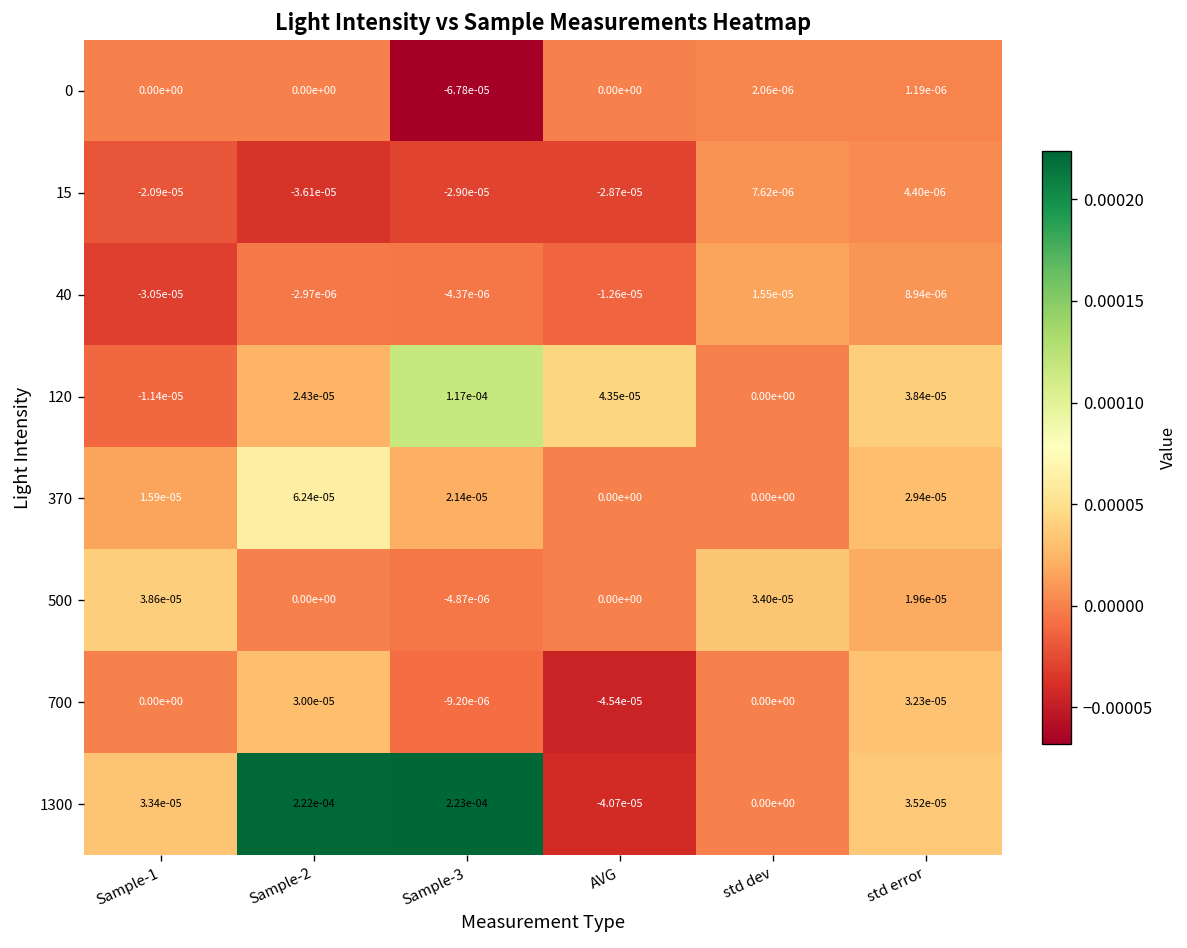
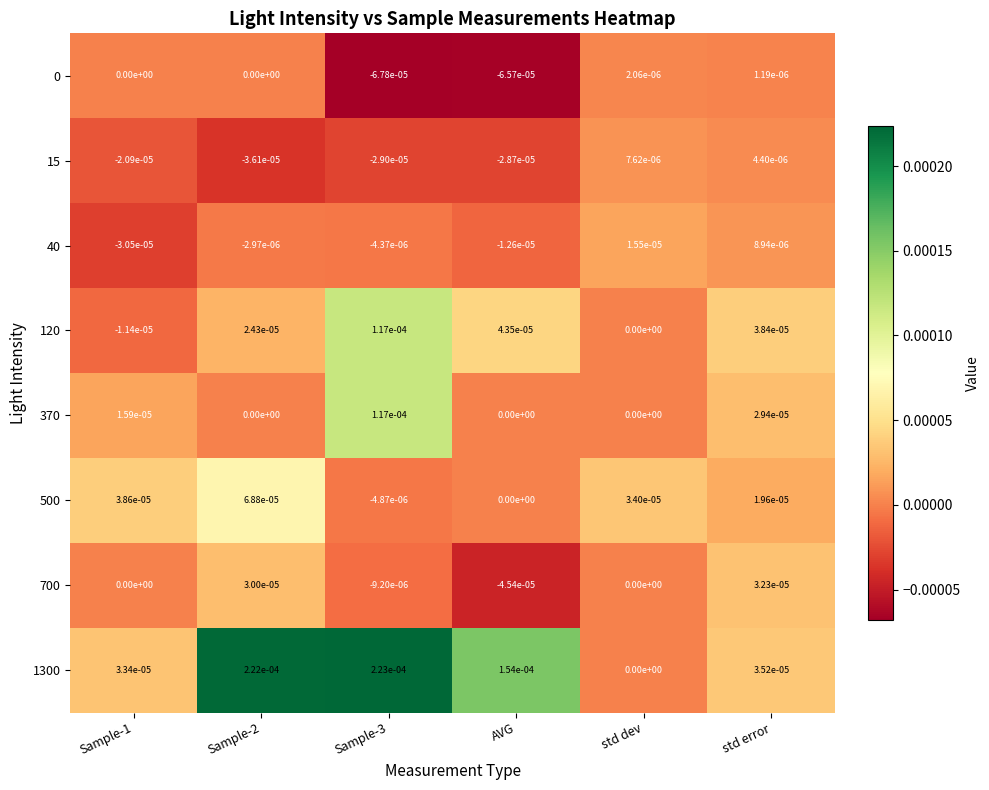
  {
    "0": {
      "Sample-1": "0.00e+00",
      "Sample-2": "0.00e+00",
      "Sample-3": "-6.78e-05",
-     "AVG": "0.00e+00",
+     "AVG": "-6.57e-05",
      "std dev": "2.06e-06",
      "std error": "1.19e-06"
    },
    "15": {
      "Sample-1": "-2.09e-05",
      "Sample-2": "-3.61e-05",
      "Sample-3": "-2.90e-05",
      "AVG": "-2.87e-05",
      "std dev": "7.62e-06",
      "std error": "4.40e-06"
    },
    "40": {
      "Sample-1": "-3.05e-05",
      "Sample-2": "-2.97e-06",
      "Sample-3": "-4.37e-06",
      "AVG": "-1.26e-05",
      "std dev": "1.55e-05",
      "std error": "8.94e-06"
    },
    "120": {
      "Sample-1": "-1.14e-05",
      "Sample-2": "2.43e-05",
      "Sample-3": "1.17e-04",
      "AVG": "4.35e-05",
      "std dev": "0.00e+00",
      "std error": "3.84e-05"
    },
    "370": {
      "Sample-1": "1.59e-05",
-     "Sample-2": "6.24e-05",
-     "Sample-3": "2.14e-05",
+     "Sample-2": "0.00e+00",
+     "Sample-3": "1.17e-04",
      "AVG": "0.00e+00",
      "std dev": "0.00e+00",
      "std error": "2.94e-05"
    },
    "500": {
      "Sample-1": "3.86e-05",
-     "Sample-2": "0.00e+00",
+     "Sample-2": "6.88e-05",
      "Sample-3": "-4.87e-06",
      "AVG": "0.00e+00",
      "std dev": "3.40e-05",
      "std error": "1.96e-05"
    },
    "700": {
      "Sample-1": "0.00e+00",
      "Sample-2": "3.00e-05",
      "Sample-3": "-9.20e-06",
      "AVG": "-4.54e-05",
      "std dev": "0.00e+00",
      "std error": "3.23e-05"
    },
    "1300": {
      "Sample-1": "3.34e-05",
      "Sample-2": "2.22e-04",
      "Sample-3": "2.23e-04",
-     "AVG": "-4.07e-05",
+     "AVG": "1.54e-04",
      "std dev": "0.00e+00",
      "std error": "3.52e-05"
    }
  }
